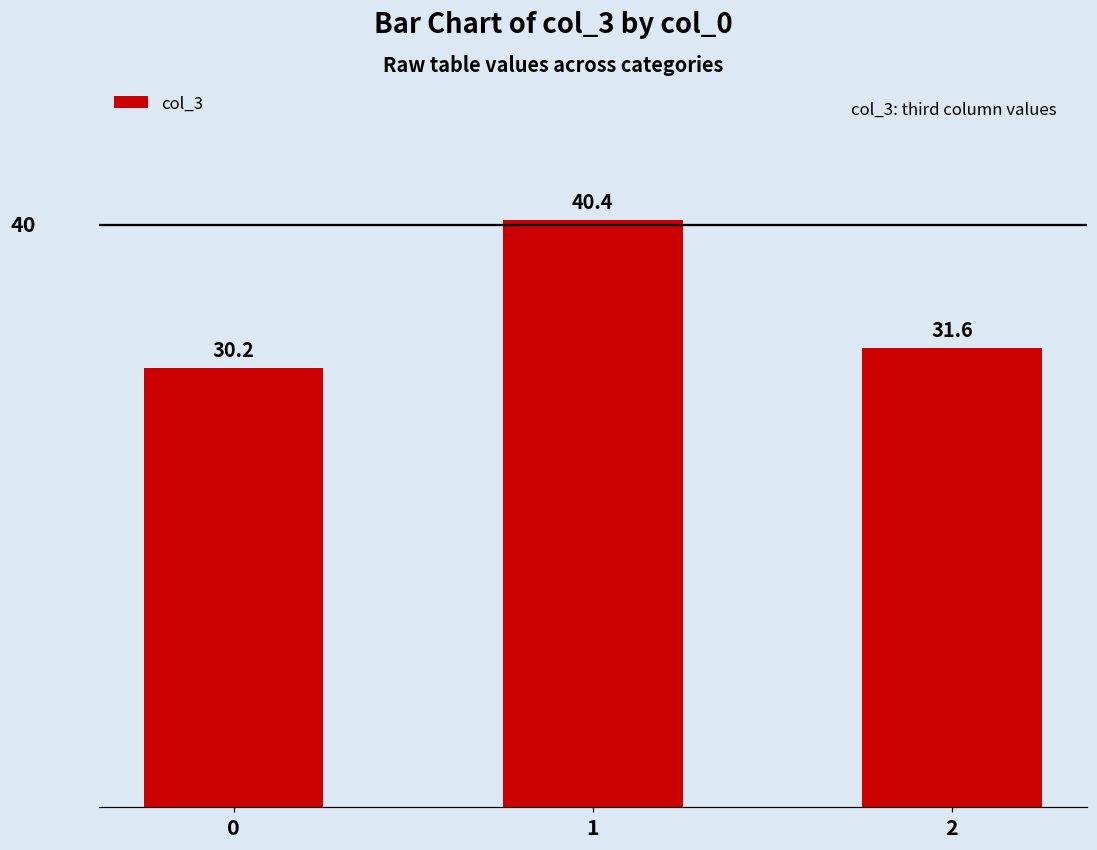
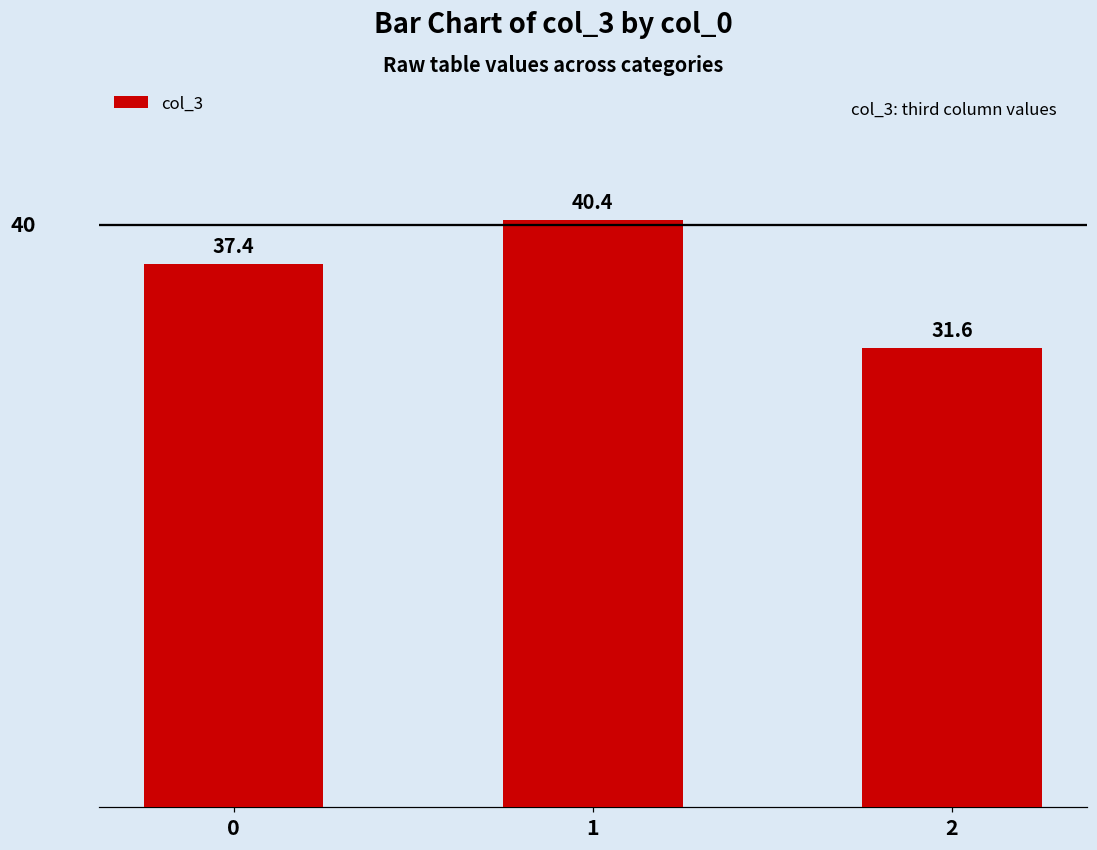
  {
-   "0": 30.2,
+   "0": 37.4,
    "1": 40.4,
    "2": 31.6
  }
